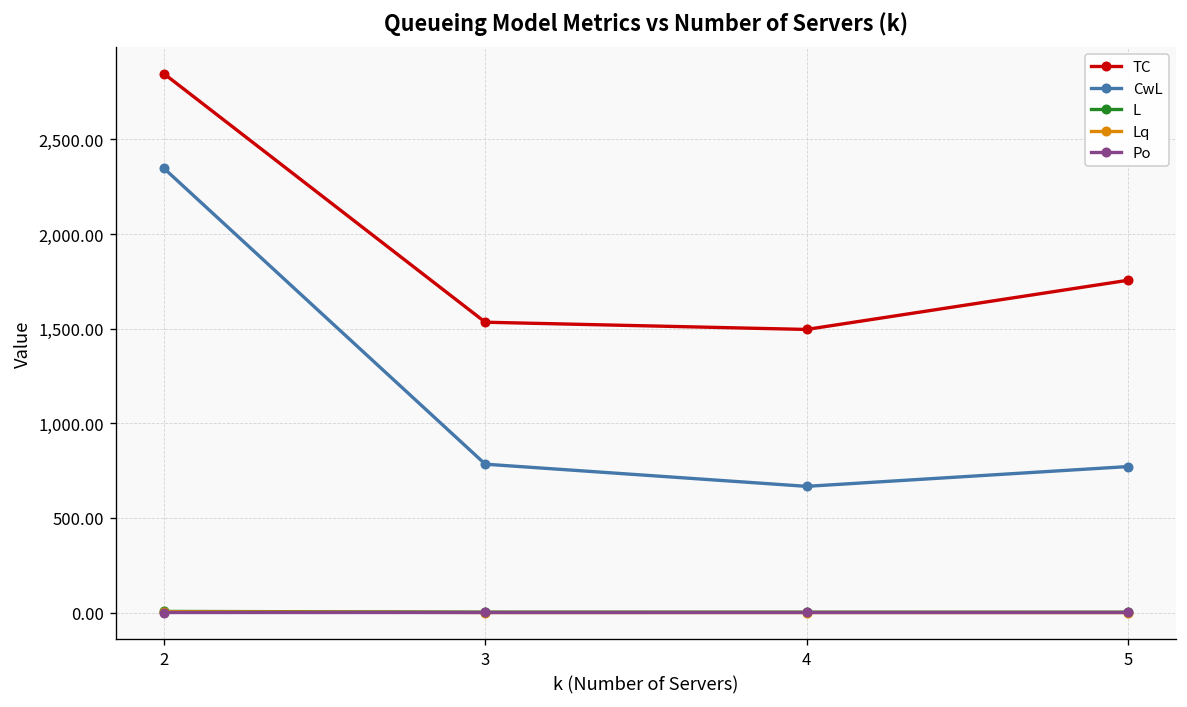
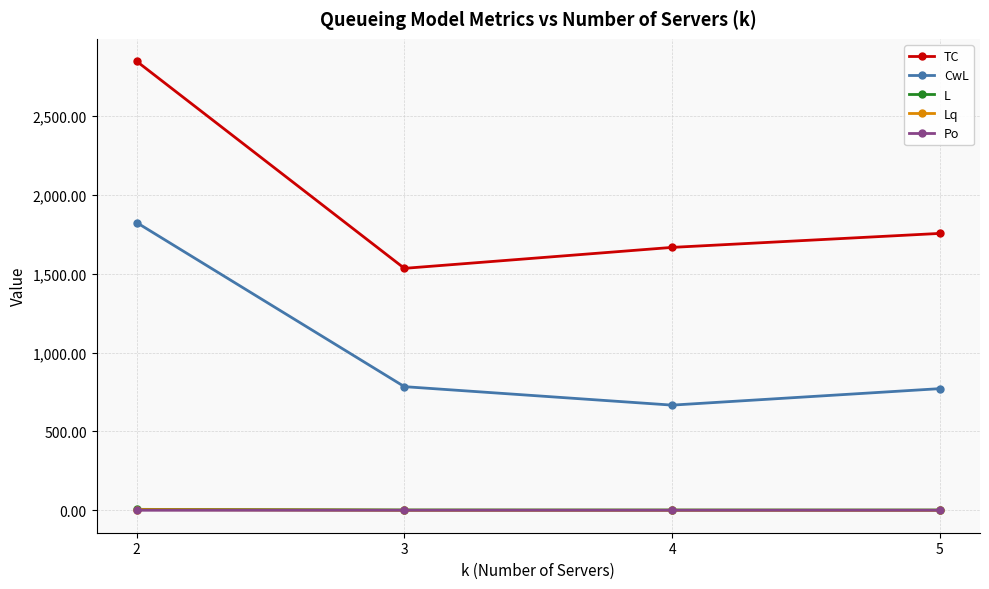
  {
    "TC": {
      "2": "2,850",
      "3": "1,530",
-     "4": "1,500",
+     "4": "1,670",
      "5": "1,760"
    },
    "CwL": {
-     "2": "2,350",
+     "2": "1,820",
      "3": "780",
      "4": "670",
      "5": "770"
    }
  }
